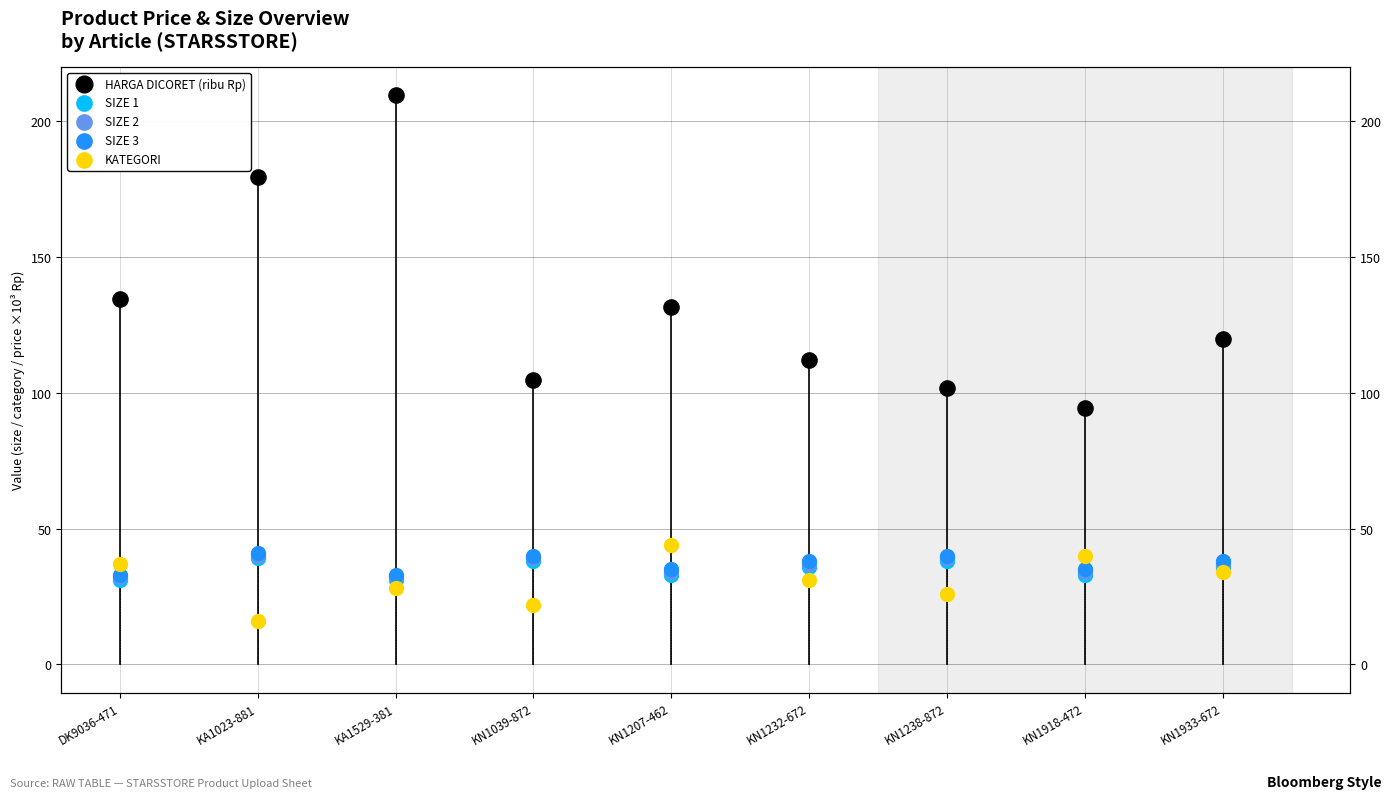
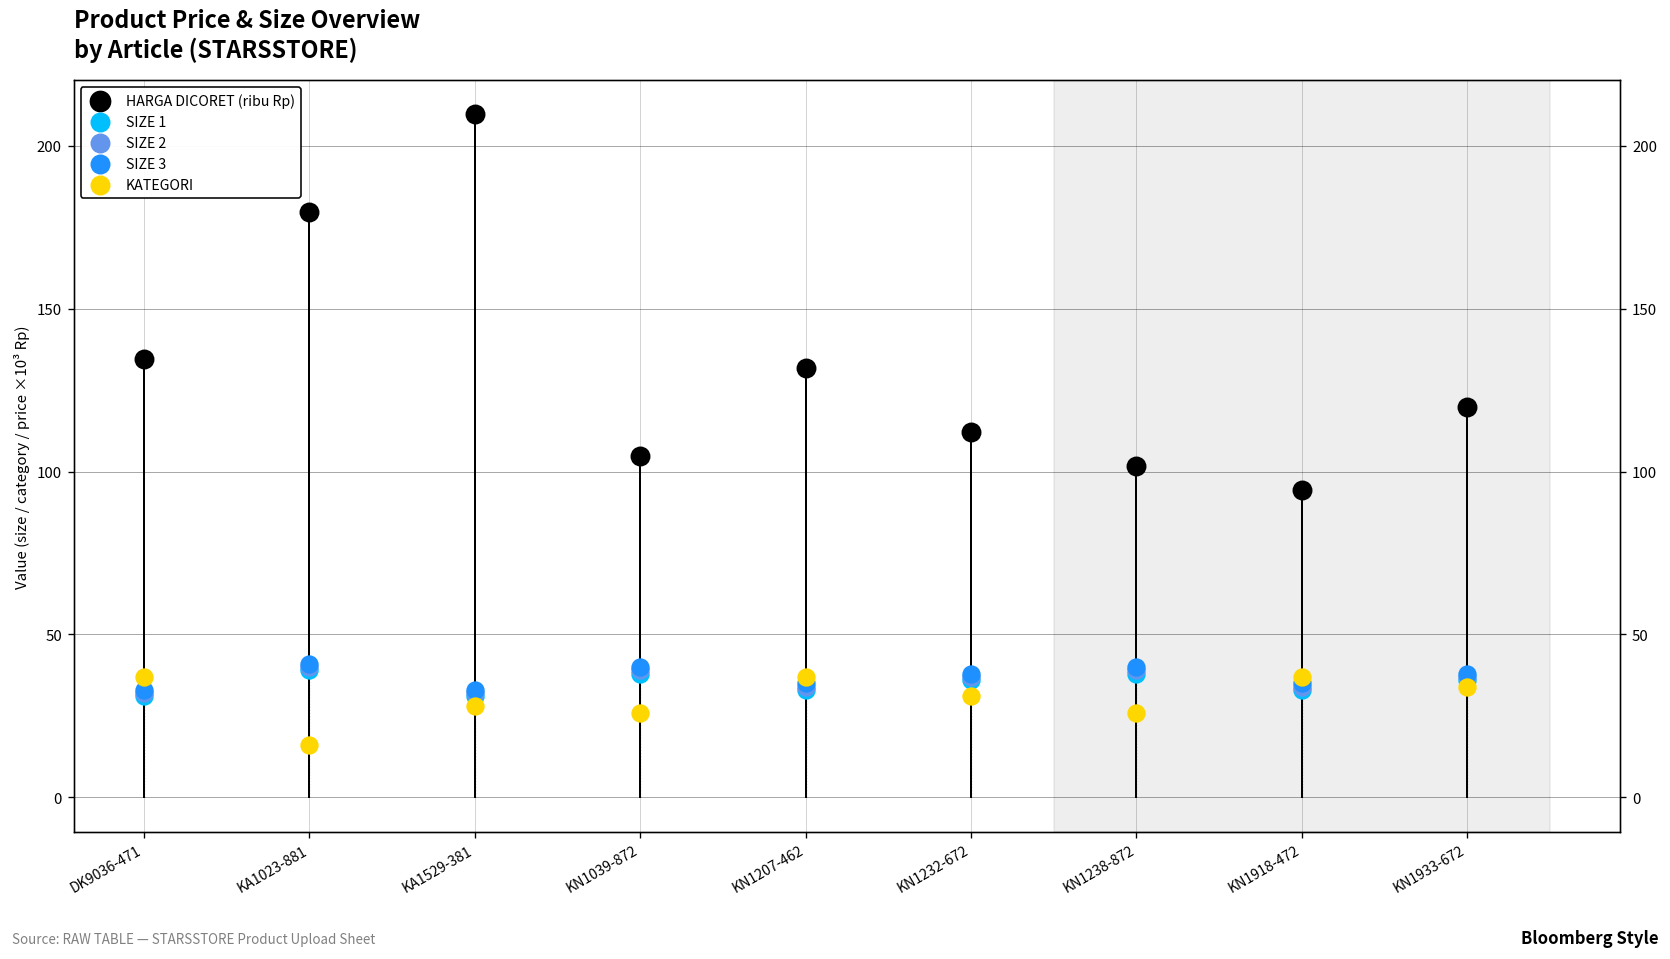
  {
    "KATEGORI": {
-     "KN1039-872": 22,
-     "KN1207-462": 44,
-     "KN1918-472": 40
+     "KN1039-872": 26,
+     "KN1207-462": 37,
+     "KN1918-472": 37
    }
  }
